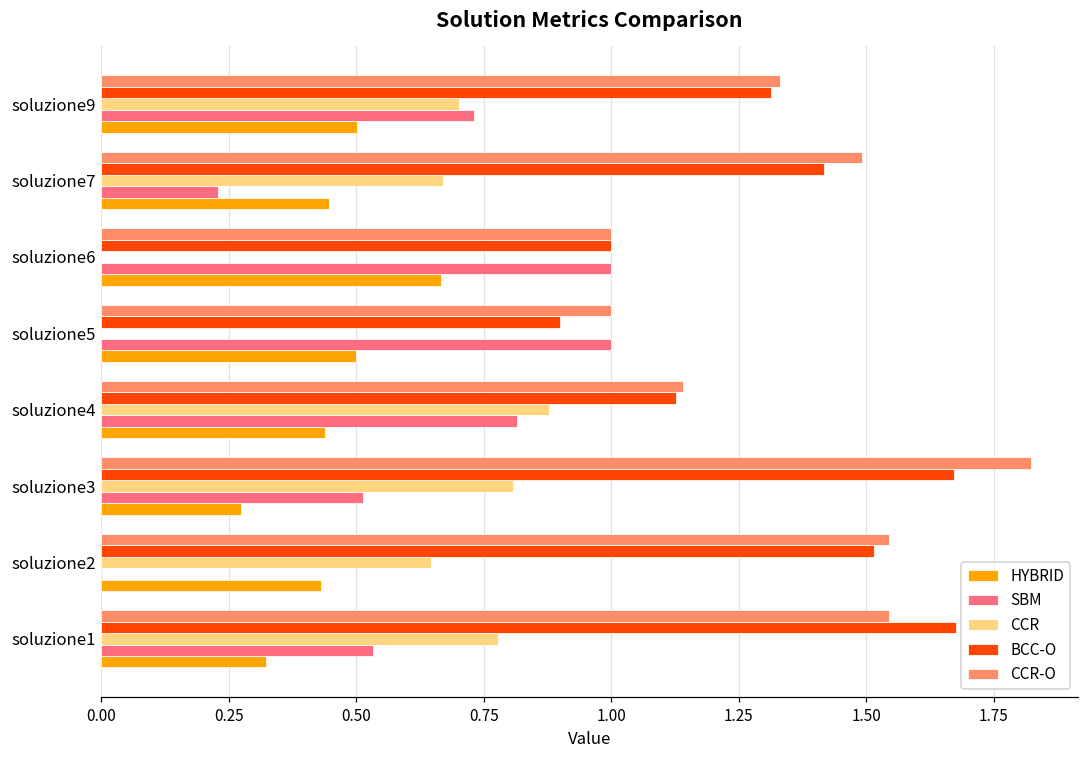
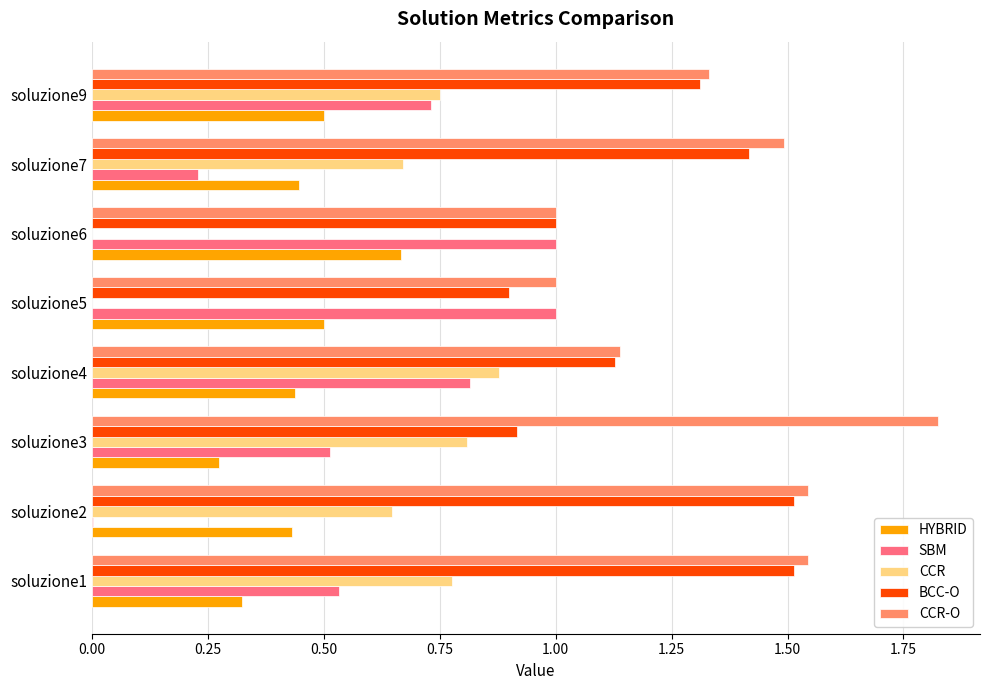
  {
    "HYBRID": {
      "soluzione9": 0.50,
      "soluzione7": 0.45,
      "soluzione6": 0.67,
      "soluzione5": 0.50,
      "soluzione4": 0.44,
      "soluzione3": 0.27,
      "soluzione2": 0.43,
      "soluzione1": 0.32
    },
    "CCR": {
-     "soluzione9": 0.70,
+     "soluzione9": 0.75,
      "soluzione7": 0.67,
      "soluzione6": 0.00,
      "soluzione5": 0.00,
      "soluzione4": 0.88,
      "soluzione3": 0.81,
      "soluzione2": 0.65,
      "soluzione1": 0.78
    },
    "BCC-O": {
      "soluzione9": 1.31,
      "soluzione7": 1.42,
      "soluzione6": 1.00,
      "soluzione5": 0.90,
      "soluzione4": 1.13,
-     "soluzione3": 1.67,
+     "soluzione3": 0.92,
      "soluzione2": 1.51,
-     "soluzione1": 1.68
+     "soluzione1": 1.51
    }
  }
